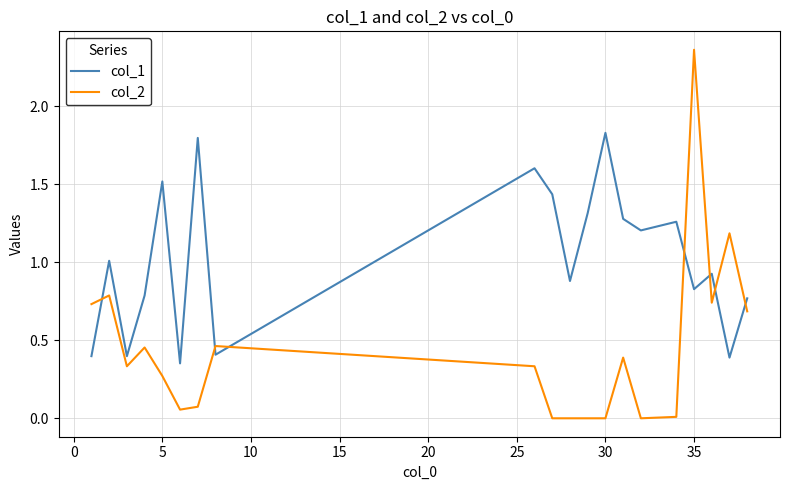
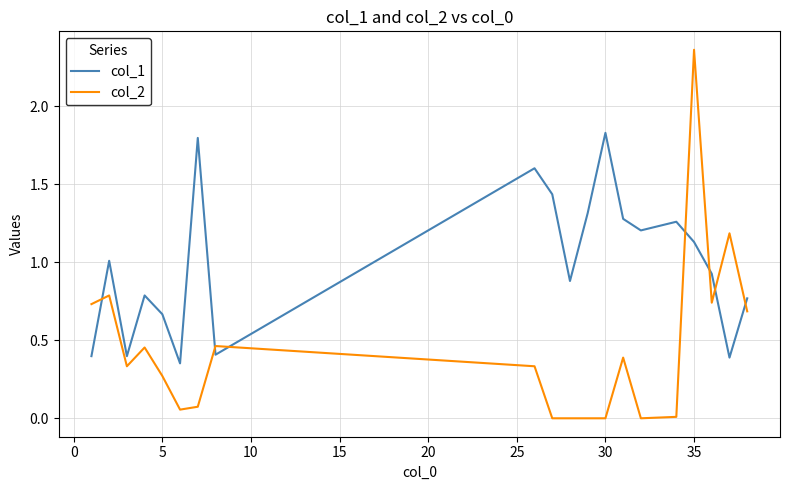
  {
    "col_1": {
-     "5": 1.52,
+     "5": 0.67,
      "30": 1.83,
-     "35": 0.83
+     "35": 1.13
    },
    "col_2": {
      "5": 0.27,
      "30": 0.00,
      "35": 2.36
    }
  }
